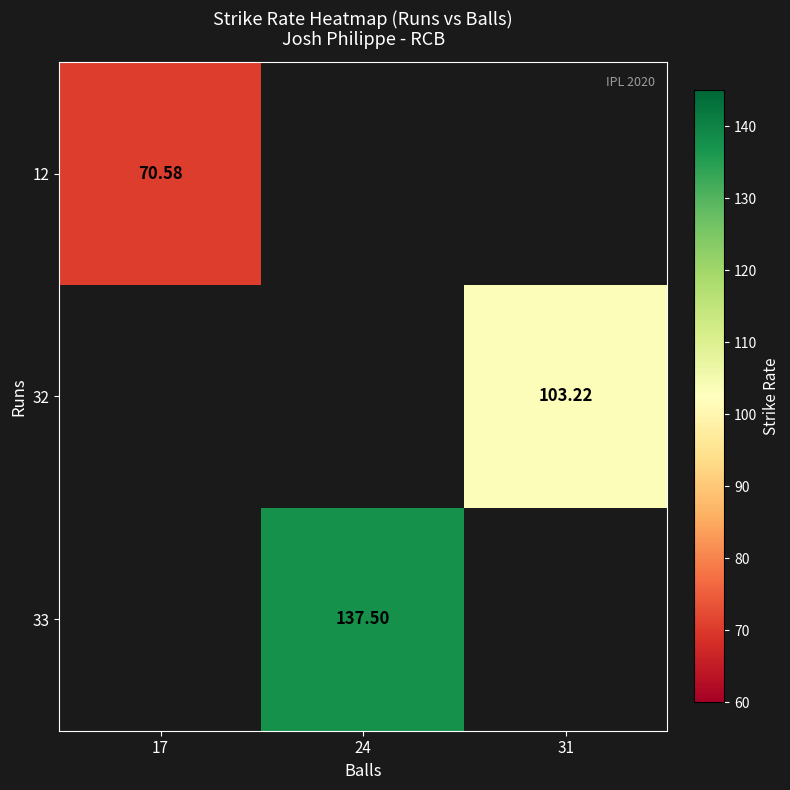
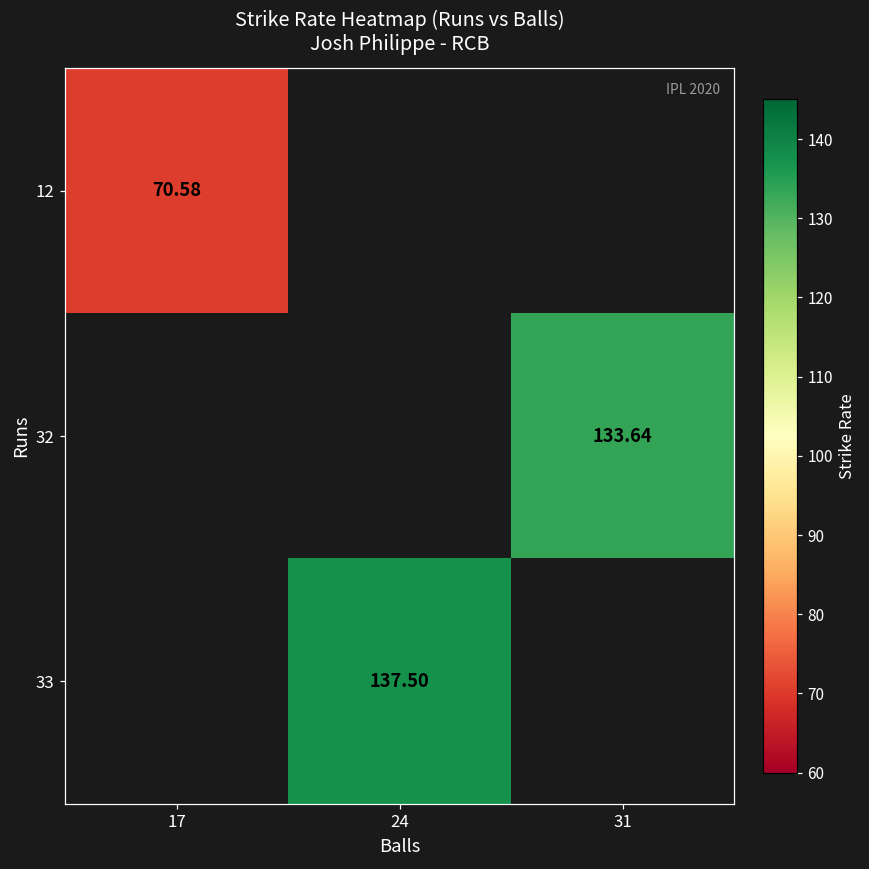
  {
    "12": {
      "17": 70.58
    },
    "32": {
-     "31": 103.22
+     "31": 133.64
    },
    "33": {
      "24": 137.50
    }
  }
